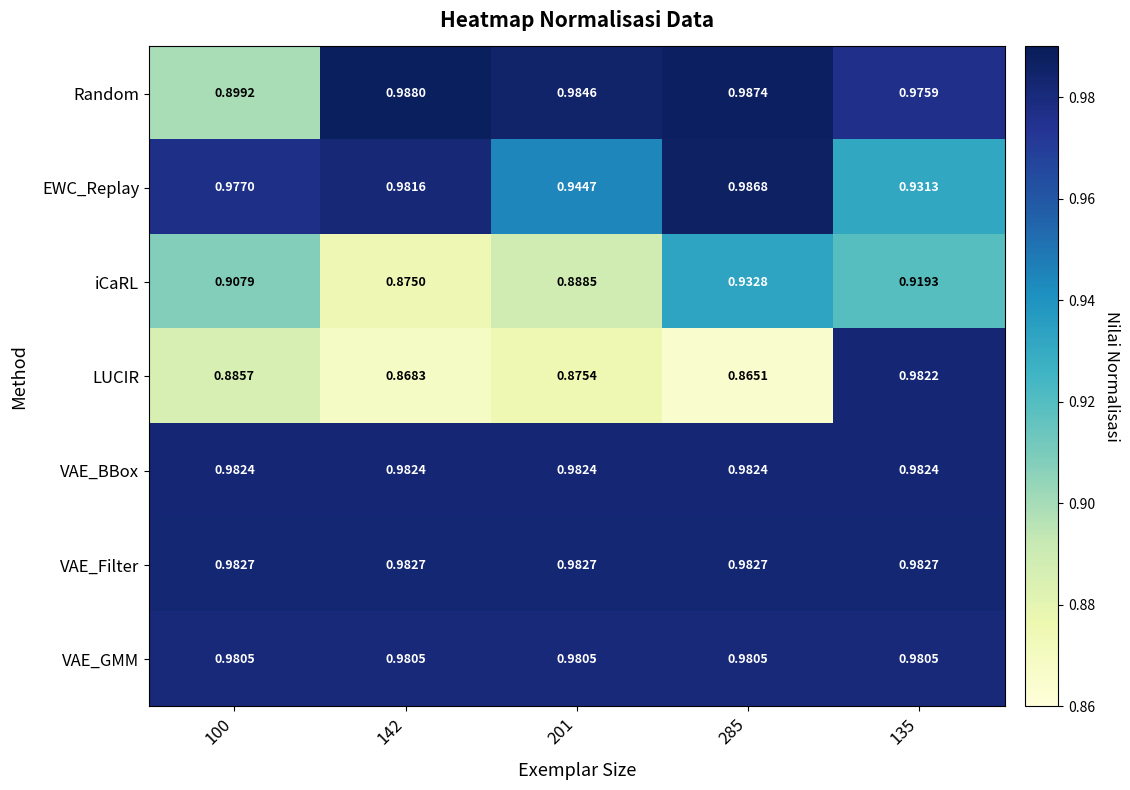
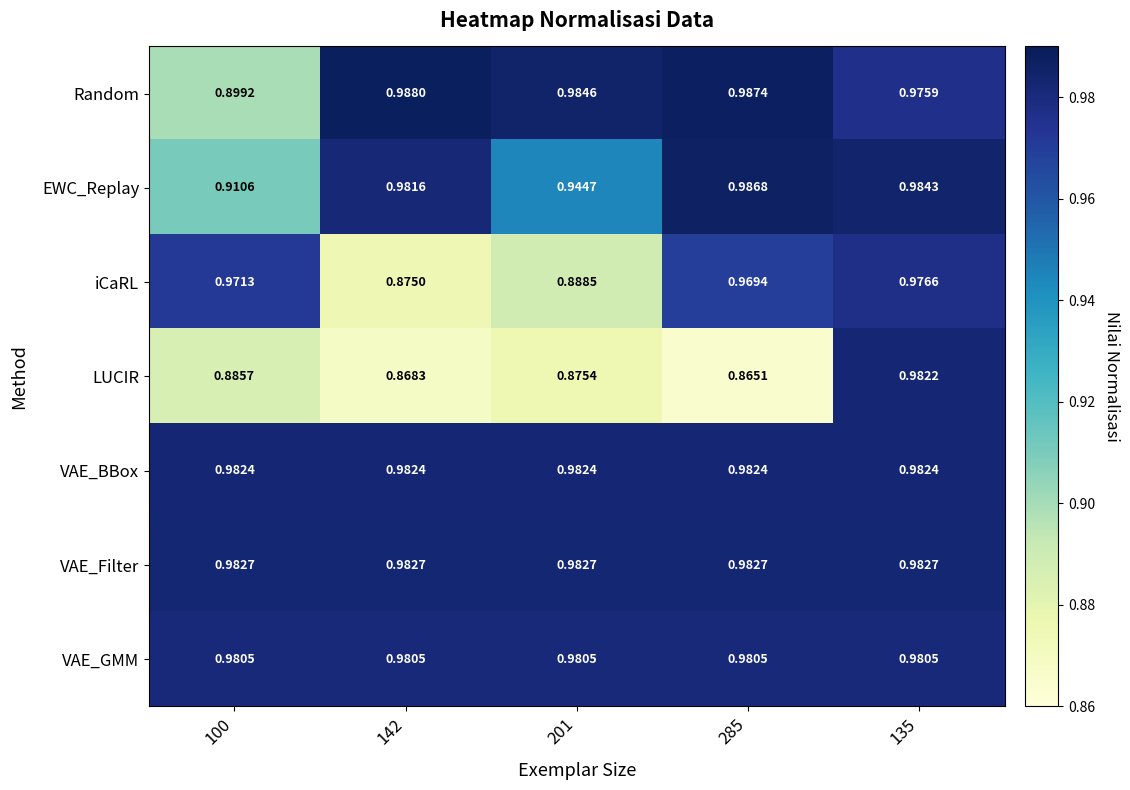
  {
    "Random": {
      "100": 0.8992,
      "142": 0.9880,
      "201": 0.9846,
      "285": 0.9874,
      "135": 0.9759
    },
    "EWC_Replay": {
-     "100": 0.9770,
+     "100": 0.9106,
      "142": 0.9816,
      "201": 0.9447,
      "285": 0.9868,
-     "135": 0.9313
+     "135": 0.9843
    },
    "iCaRL": {
-     "100": 0.9079,
+     "100": 0.9713,
      "142": 0.8750,
      "201": 0.8885,
-     "285": 0.9328,
-     "135": 0.9193
+     "285": 0.9694,
+     "135": 0.9766
    },
    "LUCIR": {
      "100": 0.8857,
      "142": 0.8683,
      "201": 0.8754,
      "285": 0.8651,
      "135": 0.9822
    },
    "VAE_BBox": {
      "100": 0.9824,
      "142": 0.9824,
      "201": 0.9824,
      "285": 0.9824,
      "135": 0.9824
    },
    "VAE_Filter": {
      "100": 0.9827,
      "142": 0.9827,
      "201": 0.9827,
      "285": 0.9827,
      "135": 0.9827
    },
    "VAE_GMM": {
      "100": 0.9805,
      "142": 0.9805,
      "201": 0.9805,
      "285": 0.9805,
      "135": 0.9805
    }
  }
